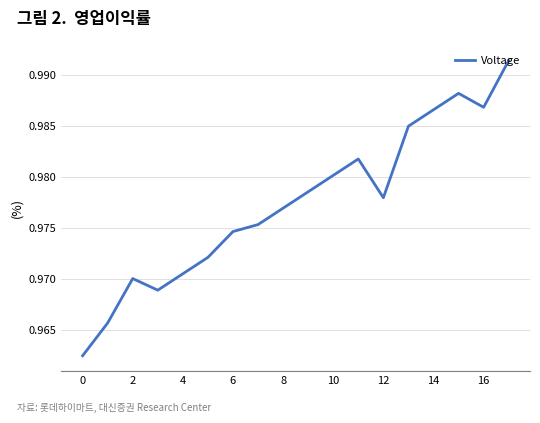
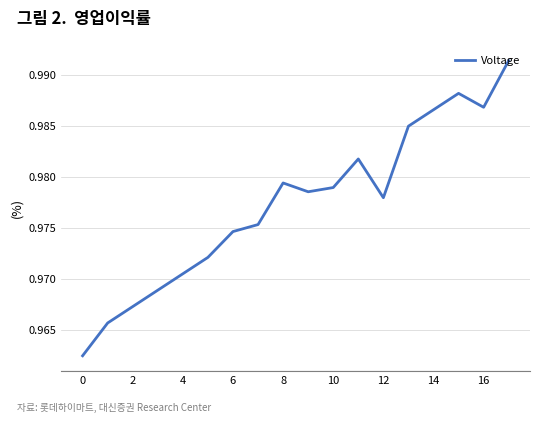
  {
    "0": 0.9625,
-   "2": 0.9701,
+   "2": 0.9673,
    "4": 0.9705,
    "6": 0.9747,
-   "8": 0.9770,
-   "10": 0.9802,
+   "8": 0.9794,
+   "10": 0.9790,
    "12": 0.9780,
    "14": 0.9866,
    "16": 0.9868
  }
